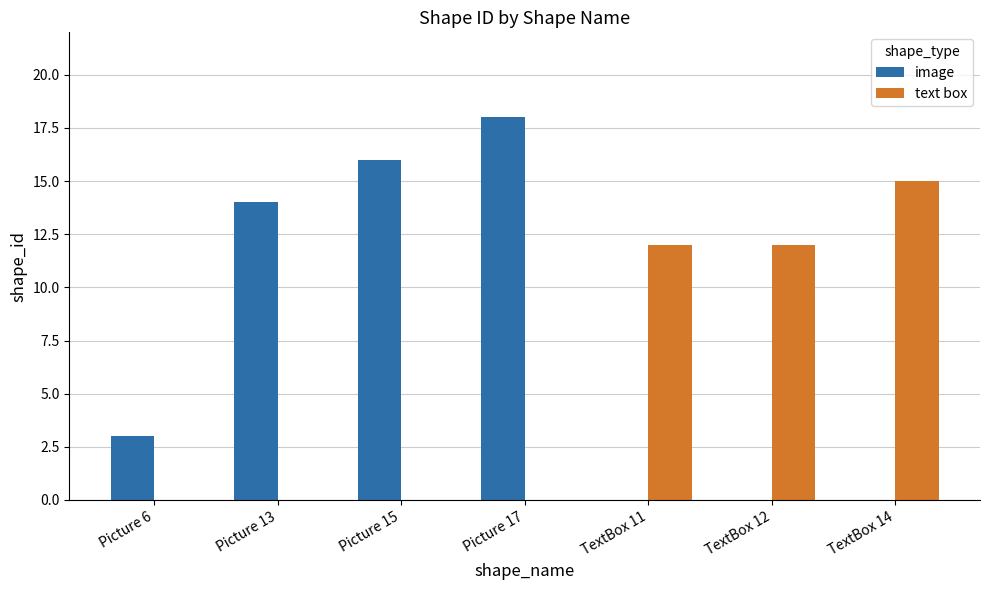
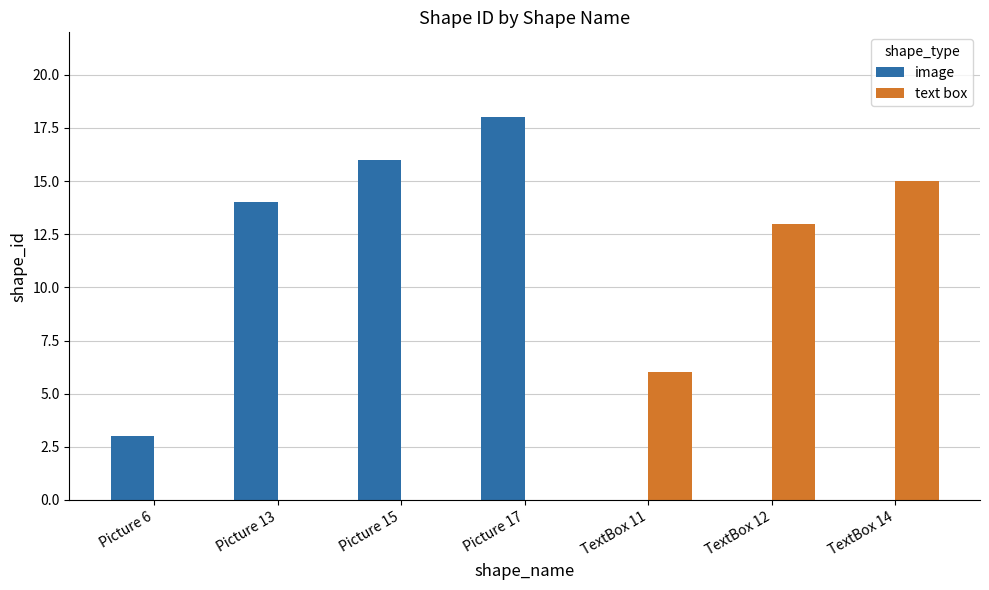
  {
    "image": {
      "Picture 6": 3,
      "Picture 13": 14,
      "Picture 15": 16,
      "Picture 17": 18,
      "TextBox 11": 0,
      "TextBox 12": 0,
      "TextBox 14": 0
    },
    "text box": {
      "Picture 6": 0,
      "Picture 13": 0,
      "Picture 15": 0,
      "Picture 17": 0,
-     "TextBox 11": 12,
-     "TextBox 12": 12,
+     "TextBox 11": 6,
+     "TextBox 12": 13,
      "TextBox 14": 15
    }
  }
